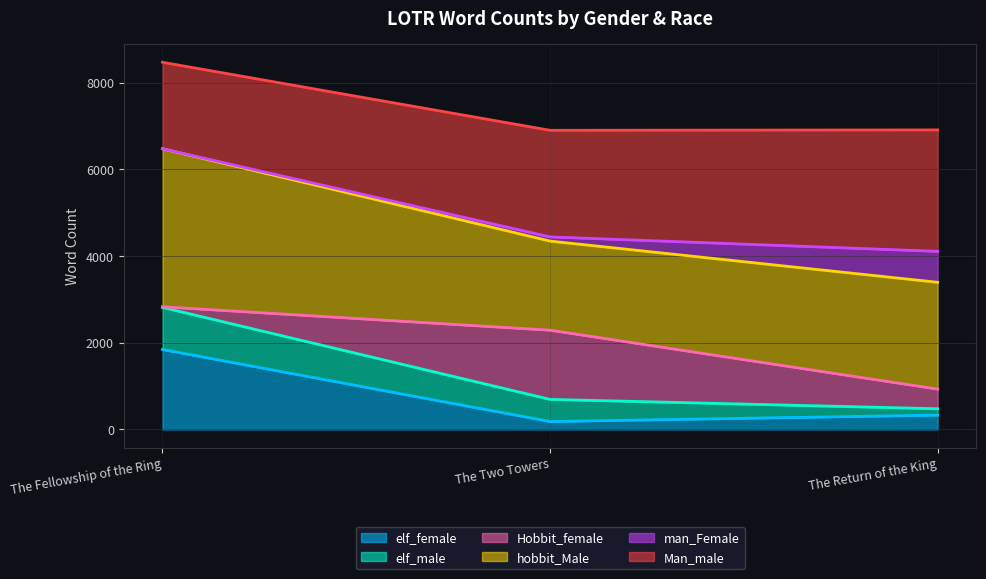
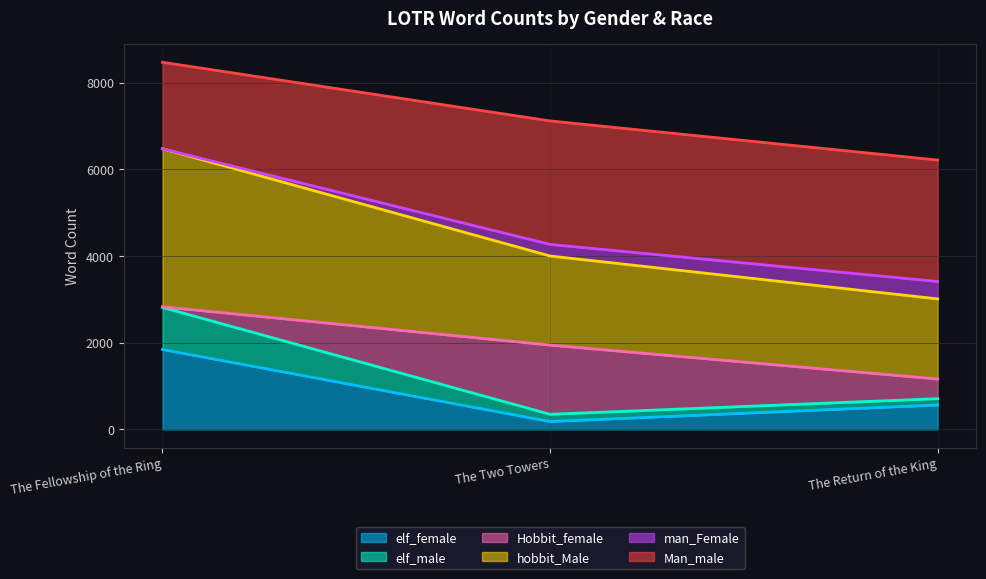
  {
    "elf_female": {
      "The Fellowship of the Ring": 1800,
      "The Two Towers": 200,
-     "The Return of the King": 300
+     "The Return of the King": 600
    },
    "elf_male": {
-     "The Two Towers": 500,
+     "The Two Towers": 200,
      "The Return of the King": 100
    },
    "Hobbit_female": {
      "The Two Towers": 1600,
      "The Return of the King": 500
    },
    "hobbit_Male": {
      "The Two Towers": 2100,
-     "The Return of the King": 2500
+     "The Return of the King": 1800
    },
    "man_Female": {
-     "The Two Towers": 100,
-     "The Return of the King": 700
+     "The Two Towers": 300,
+     "The Return of the King": 400
    },
    "Man_male": {
      "The Fellowship of the Ring": 2000,
-     "The Two Towers": 2500,
+     "The Two Towers": 2800,
      "The Return of the King": 2800
    }
  }
